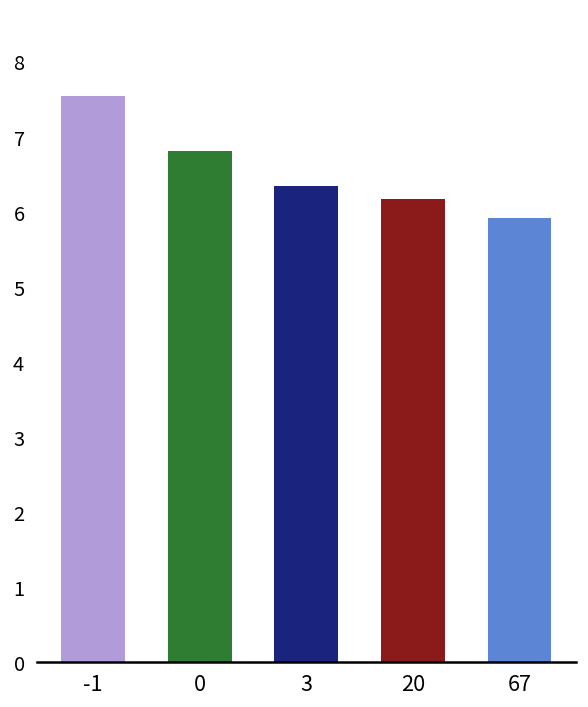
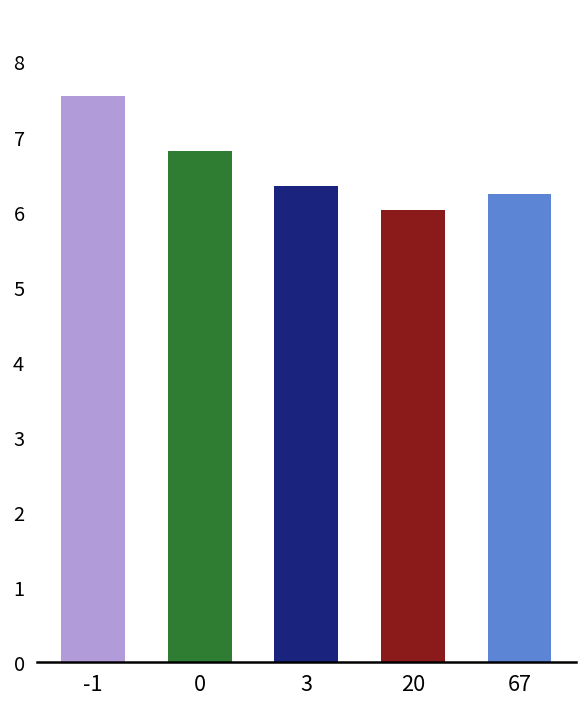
  {
    "-1": 7.5,
    "0": 6.8,
    "3": 6.3,
-   "20": 6.2,
-   "67": 5.9
+   "20": 6.0,
+   "67": 6.2
  }
